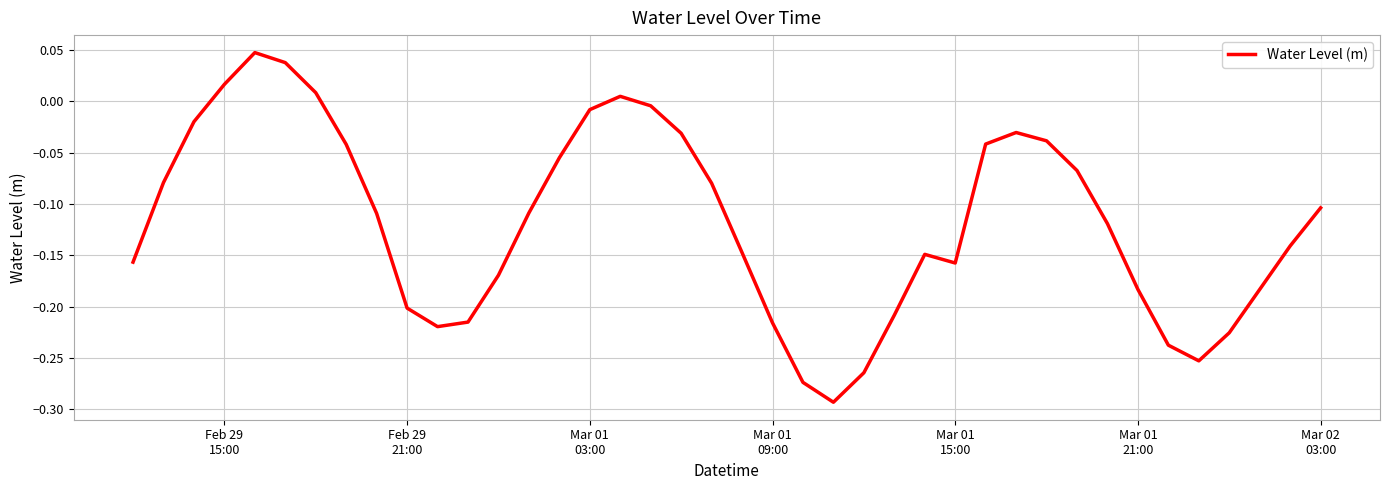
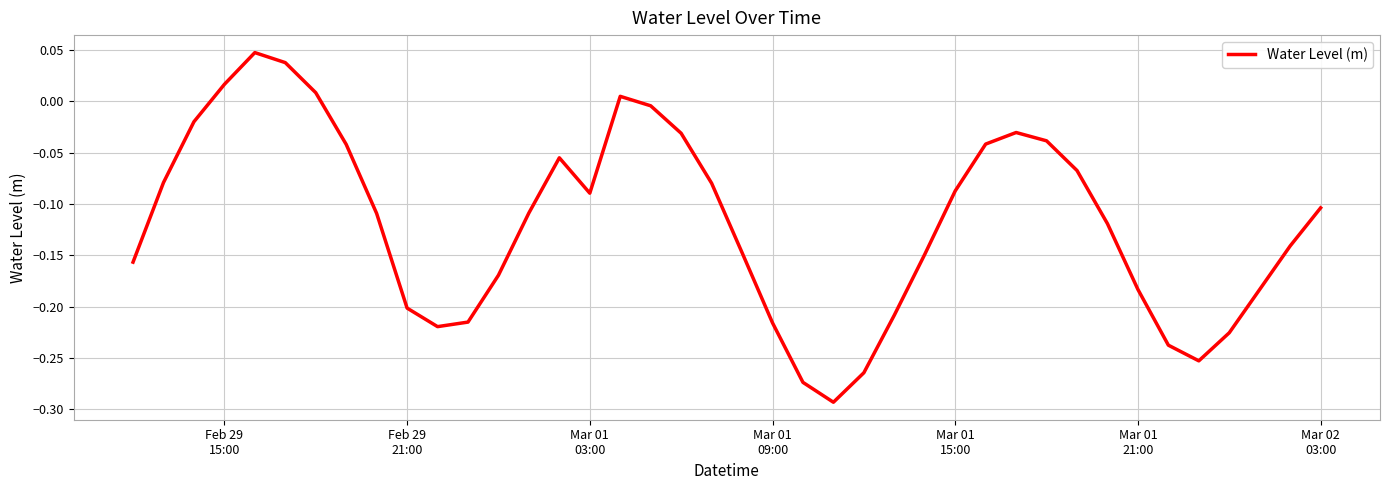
  {
    "Feb 29 15:00": 0.016,
    "Feb 29 21:00": -0.202,
-   "Mar 01 03:00": -0.008,
+   "Mar 01 03:00": -0.090,
    "Mar 01 09:00": -0.216,
-   "Mar 01 15:00": -0.158,
+   "Mar 01 15:00": -0.087,
    "Mar 01 21:00": -0.183,
    "Mar 02 03:00": -0.104
  }
